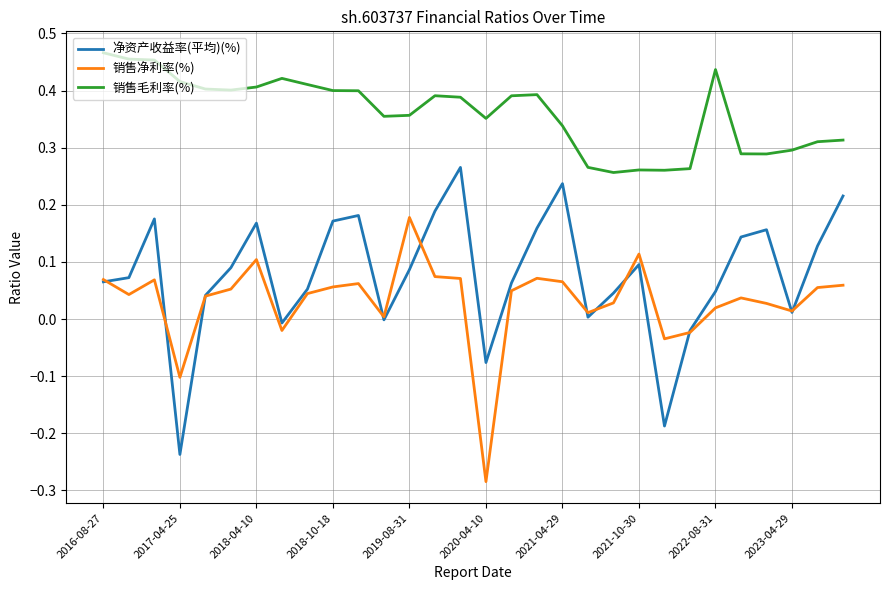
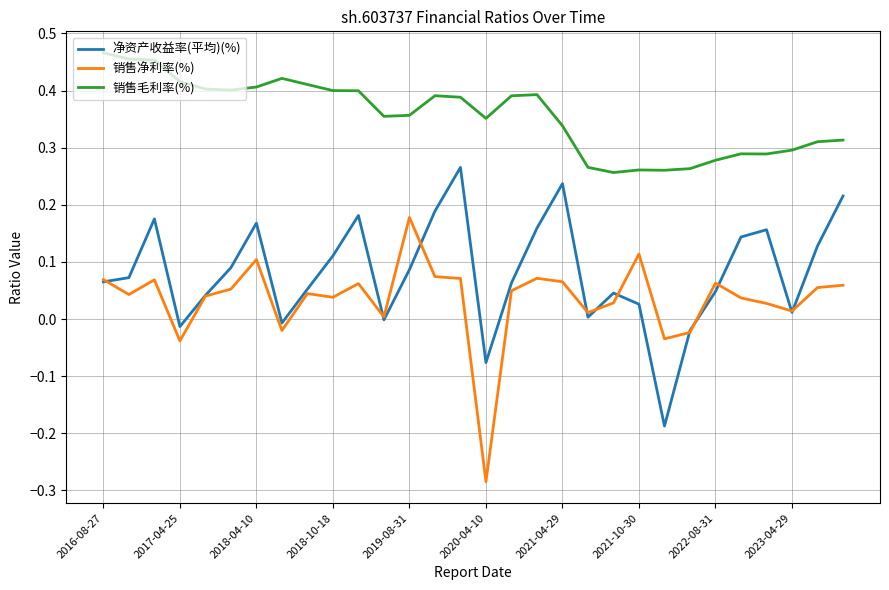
  {
    "净资产收益率(平均)(%)": {
-     "2017-04-25": -0.24,
+     "2017-04-25": -0.01,
      "2018-04-10": 0.17,
-     "2018-10-18": 0.17,
+     "2018-10-18": 0.11,
      "2019-08-31": 0.09,
-     "2021-10-30": 0.10,
+     "2021-10-30": 0.03,
      "2022-08-31": 0.05
    },
    "销售净利率(%)": {
-     "2017-04-25": -0.10,
+     "2017-04-25": -0.04,
      "2018-04-10": 0.10,
-     "2018-10-18": 0.06,
+     "2018-10-18": 0.04,
      "2019-08-31": 0.18,
      "2021-10-30": 0.11,
-     "2022-08-31": 0.02
+     "2022-08-31": 0.06
    },
    "销售毛利率(%)": {
      "2018-04-10": 0.41,
      "2018-10-18": 0.40,
      "2019-08-31": 0.36,
      "2021-10-30": 0.26,
-     "2022-08-31": 0.44
+     "2022-08-31": 0.28
    }
  }
